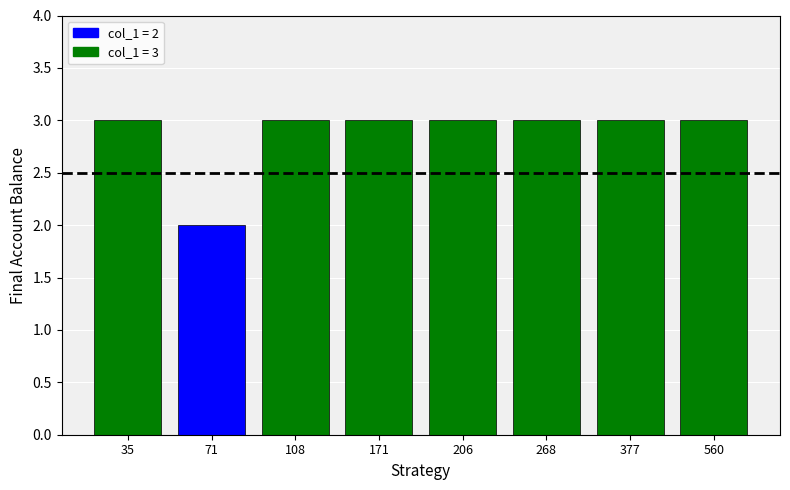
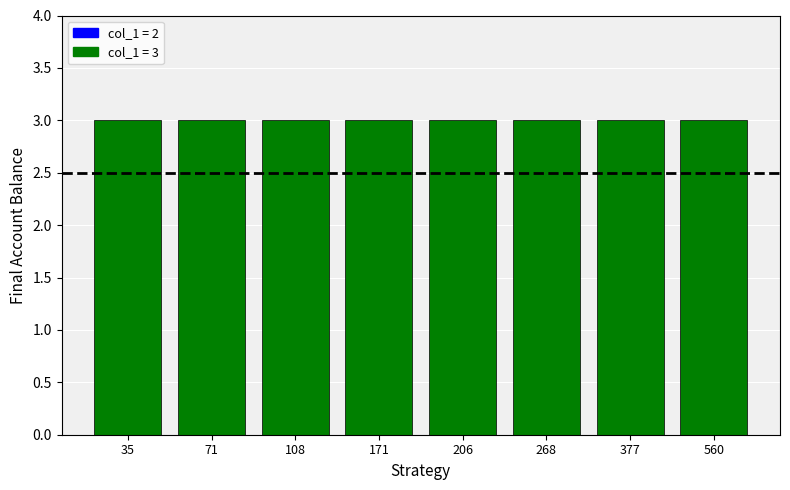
  {
    "35": 3,
-   "71": 2,
+   "71": 3,
    "108": 3,
    "171": 3,
    "206": 3,
    "268": 3,
    "377": 3,
    "560": 3
  }
